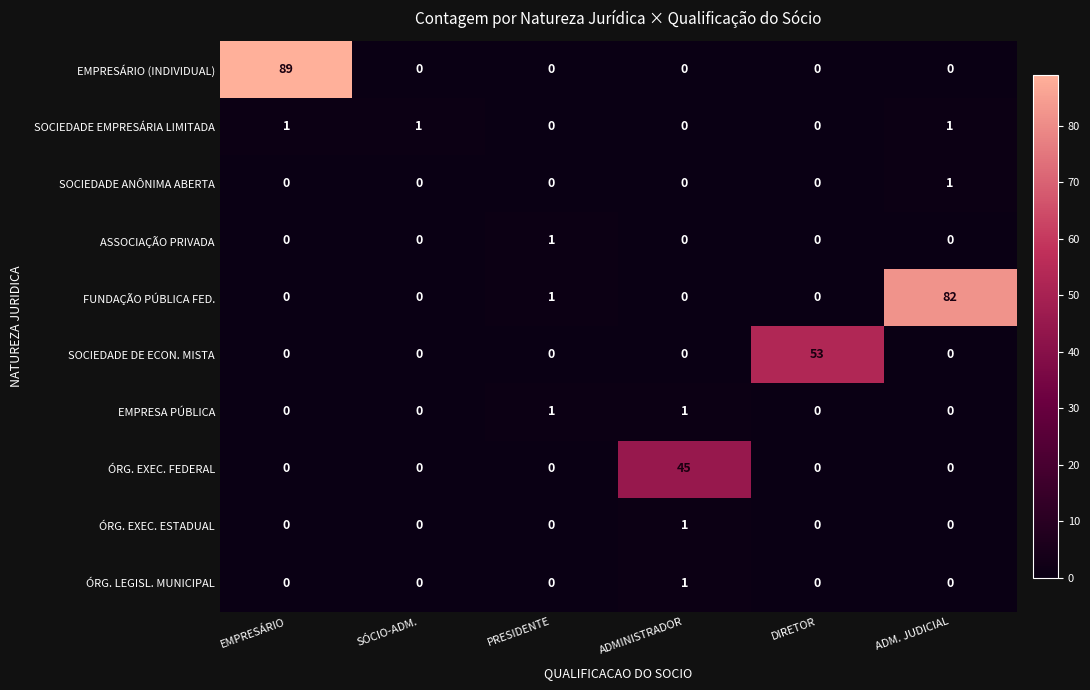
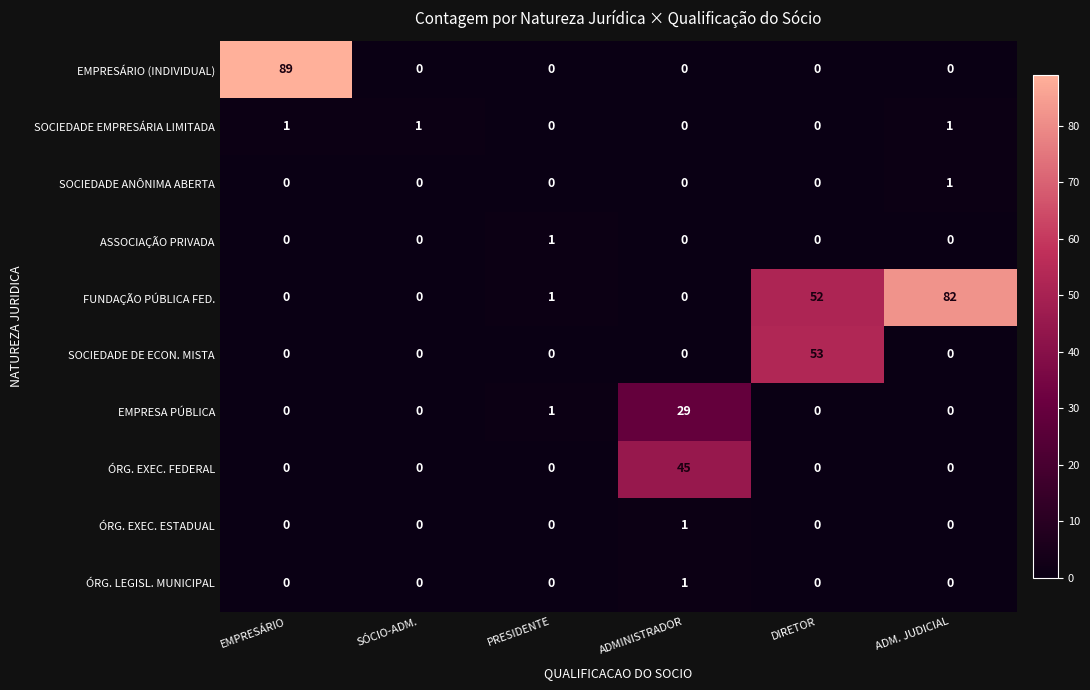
  {
    "EMPRESÁRIO (INDIVIDUAL)": {
      "EMPRESÁRIO": 89,
      "SÓCIO-ADM.": 0,
      "PRESIDENTE": 0,
      "ADMINISTRADOR": 0,
      "DIRETOR": 0,
      "ADM. JUDICIAL": 0
    },
    "SOCIEDADE EMPRESÁRIA LIMITADA": {
      "EMPRESÁRIO": 1,
      "SÓCIO-ADM.": 1,
      "PRESIDENTE": 0,
      "ADMINISTRADOR": 0,
      "DIRETOR": 0,
      "ADM. JUDICIAL": 1
    },
    "SOCIEDADE ANÔNIMA ABERTA": {
      "EMPRESÁRIO": 0,
      "SÓCIO-ADM.": 0,
      "PRESIDENTE": 0,
      "ADMINISTRADOR": 0,
      "DIRETOR": 0,
      "ADM. JUDICIAL": 1
    },
    "ASSOCIAÇÃO PRIVADA": {
      "EMPRESÁRIO": 0,
      "SÓCIO-ADM.": 0,
      "PRESIDENTE": 1,
      "ADMINISTRADOR": 0,
      "DIRETOR": 0,
      "ADM. JUDICIAL": 0
    },
    "FUNDAÇÃO PÚBLICA FED.": {
      "EMPRESÁRIO": 0,
      "SÓCIO-ADM.": 0,
      "PRESIDENTE": 1,
      "ADMINISTRADOR": 0,
-     "DIRETOR": 0,
+     "DIRETOR": 52,
      "ADM. JUDICIAL": 82
    },
    "SOCIEDADE DE ECON. MISTA": {
      "EMPRESÁRIO": 0,
      "SÓCIO-ADM.": 0,
      "PRESIDENTE": 0,
      "ADMINISTRADOR": 0,
      "DIRETOR": 53,
      "ADM. JUDICIAL": 0
    },
    "EMPRESA PÚBLICA": {
      "EMPRESÁRIO": 0,
      "SÓCIO-ADM.": 0,
      "PRESIDENTE": 1,
-     "ADMINISTRADOR": 1,
+     "ADMINISTRADOR": 29,
      "DIRETOR": 0,
      "ADM. JUDICIAL": 0
    },
    "ÓRG. EXEC. FEDERAL": {
      "EMPRESÁRIO": 0,
      "SÓCIO-ADM.": 0,
      "PRESIDENTE": 0,
      "ADMINISTRADOR": 45,
      "DIRETOR": 0,
      "ADM. JUDICIAL": 0
    },
    "ÓRG. EXEC. ESTADUAL": {
      "EMPRESÁRIO": 0,
      "SÓCIO-ADM.": 0,
      "PRESIDENTE": 0,
      "ADMINISTRADOR": 1,
      "DIRETOR": 0,
      "ADM. JUDICIAL": 0
    },
    "ÓRG. LEGISL. MUNICIPAL": {
      "EMPRESÁRIO": 0,
      "SÓCIO-ADM.": 0,
      "PRESIDENTE": 0,
      "ADMINISTRADOR": 1,
      "DIRETOR": 0,
      "ADM. JUDICIAL": 0
    }
  }
